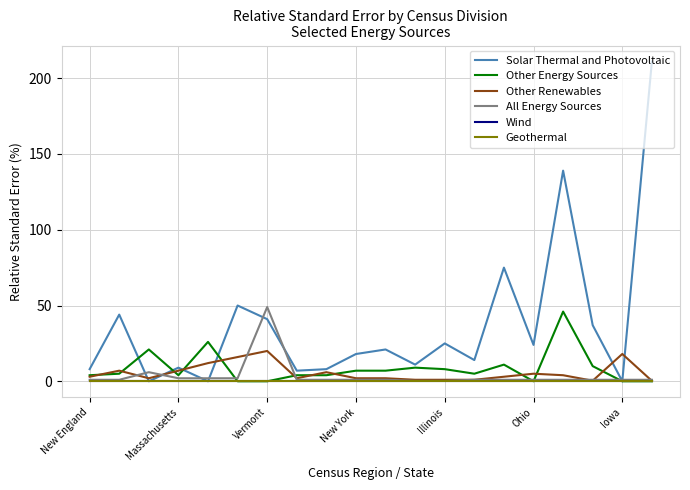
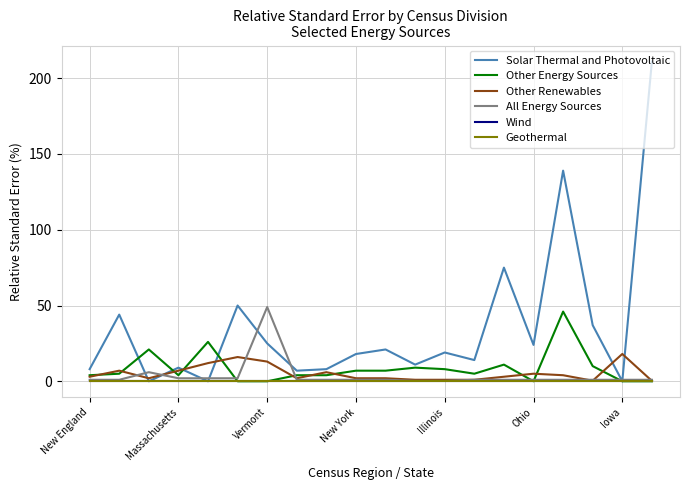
  {
    "Solar Thermal and Photovoltaic": {
      "New England": 8,
      "Massachusetts": 9,
-     "Vermont": 41,
+     "Vermont": 25,
      "New York": 18,
-     "Illinois": 25,
+     "Illinois": 19,
      "Ohio": 24
    },
    "Other Energy Sources": {
      "Massachusetts": 4,
      "New York": 7,
      "Illinois": 8
    },
    "Other Renewables": {
      "Massachusetts": 7,
-     "Vermont": 20,
+     "Vermont": 13,
      "Ohio": 5,
      "Iowa": 18
    },
    "All Energy Sources": {
      "Massachusetts": 2,
      "Vermont": 49
    },
    "Geothermal": {
      "Massachusetts": 0
    }
  }
